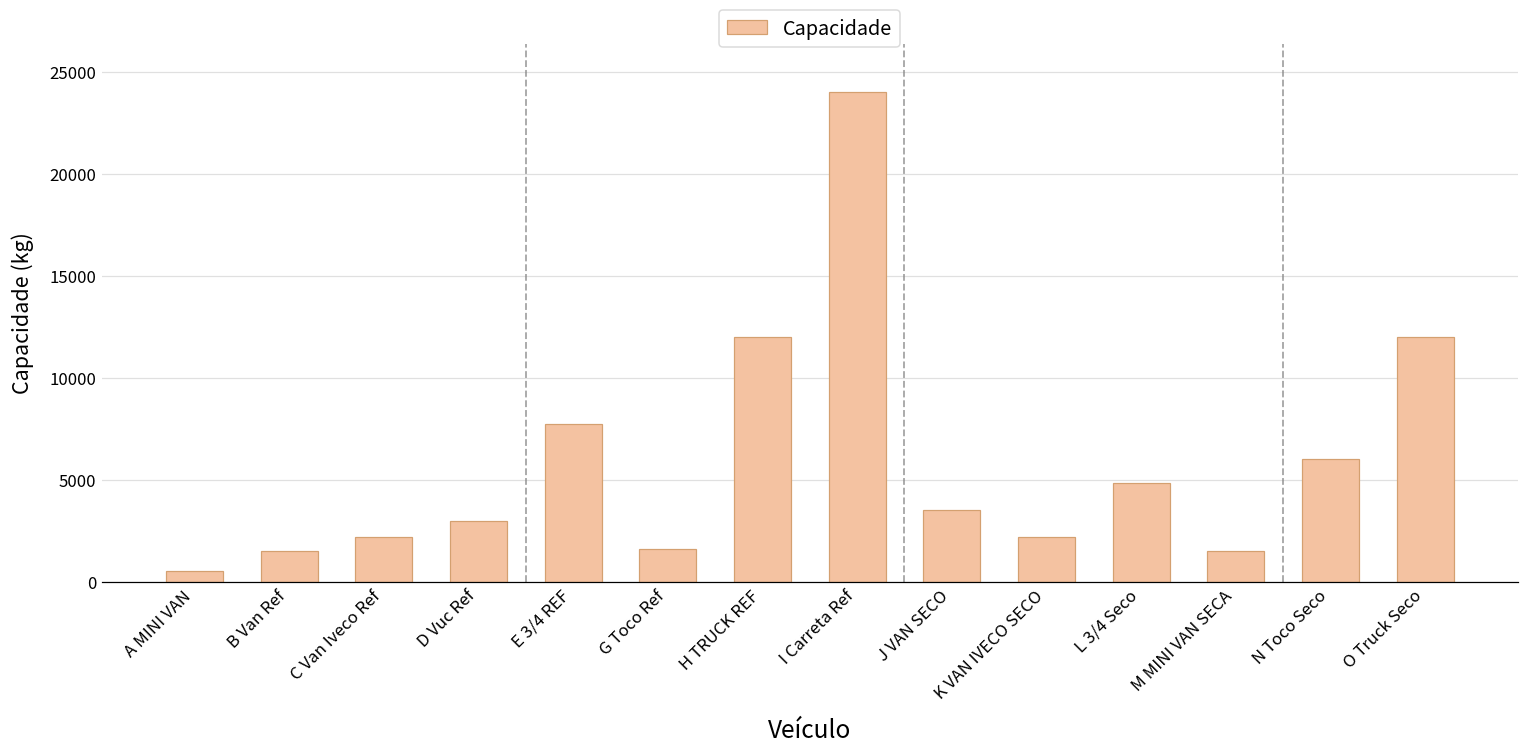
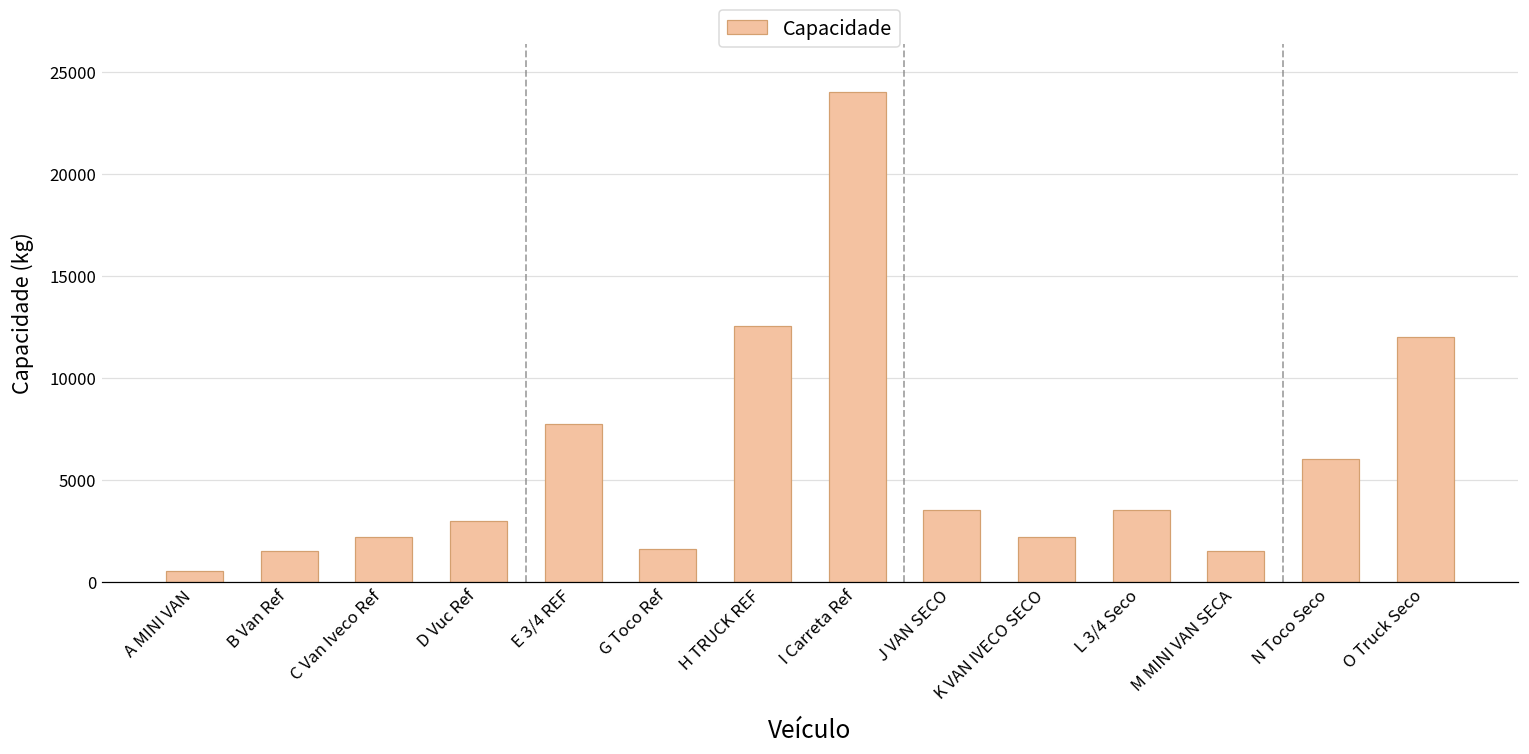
  {
    "A MINI VAN": 500,
    "B Van Ref": 1500,
    "C Van Iveco Ref": 2200,
    "D Vuc Ref": 3000,
    "E 3/4 REF": 7700,
    "G Toco Ref": 1600,
-   "H TRUCK REF": 12000,
+   "H TRUCK REF": 12600,
    "I Carreta Ref": 24000,
    "J VAN SECO": 3500,
    "K VAN IVECO SECO": 2200,
-   "L 3/4 Seco": 4800,
+   "L 3/4 Seco": 3500,
    "M MINI VAN SECA": 1500,
    "N Toco Seco": 6000,
    "O Truck Seco": 12000
  }
